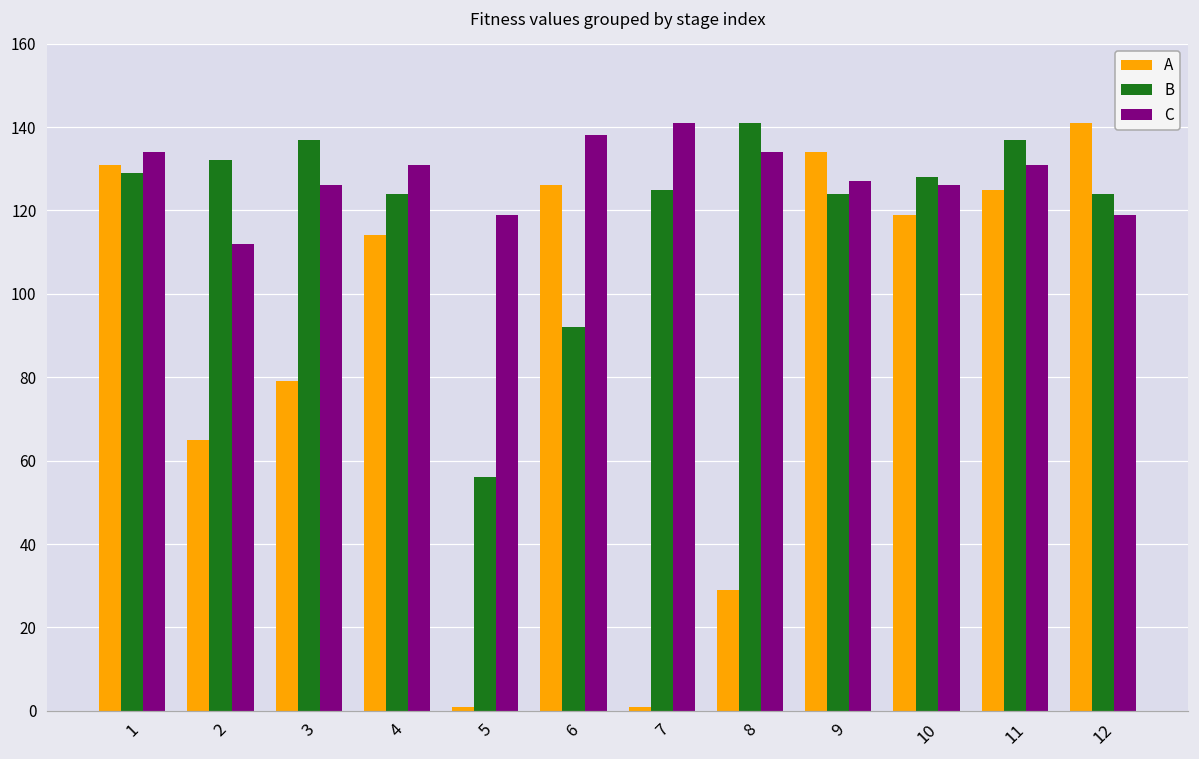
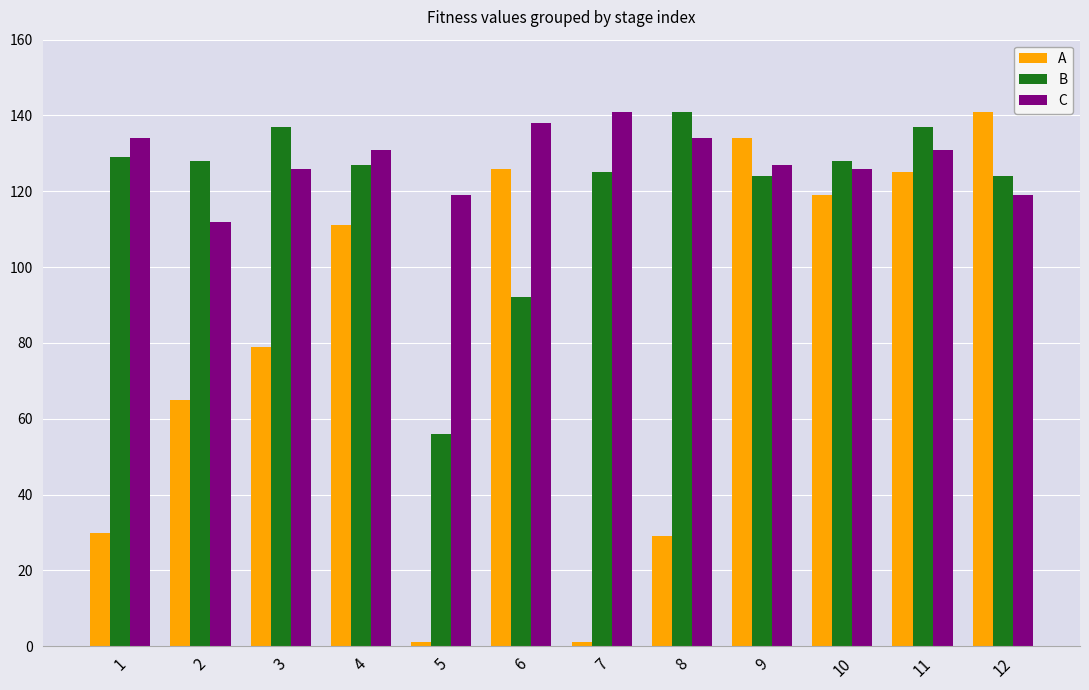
  {
    "A": {
-     "1": 131,
+     "1": 30,
      "2": 65,
      "3": 79,
-     "4": 114,
+     "4": 111,
      "5": 1,
      "6": 126,
      "7": 1,
      "8": 29,
      "9": 134,
      "10": 119,
      "11": 125,
      "12": 141
    },
    "B": {
      "1": 129,
-     "2": 132,
+     "2": 128,
      "3": 137,
-     "4": 124,
+     "4": 127,
      "5": 56,
      "6": 92,
      "7": 125,
      "8": 141,
      "9": 124,
      "10": 128,
      "11": 137,
      "12": 124
    },
    "C": {
      "1": 134,
      "2": 112,
      "3": 126,
      "4": 131,
      "5": 119,
      "6": 138,
      "7": 141,
      "8": 134,
      "9": 127,
      "10": 126,
      "11": 131,
      "12": 119
    }
  }
